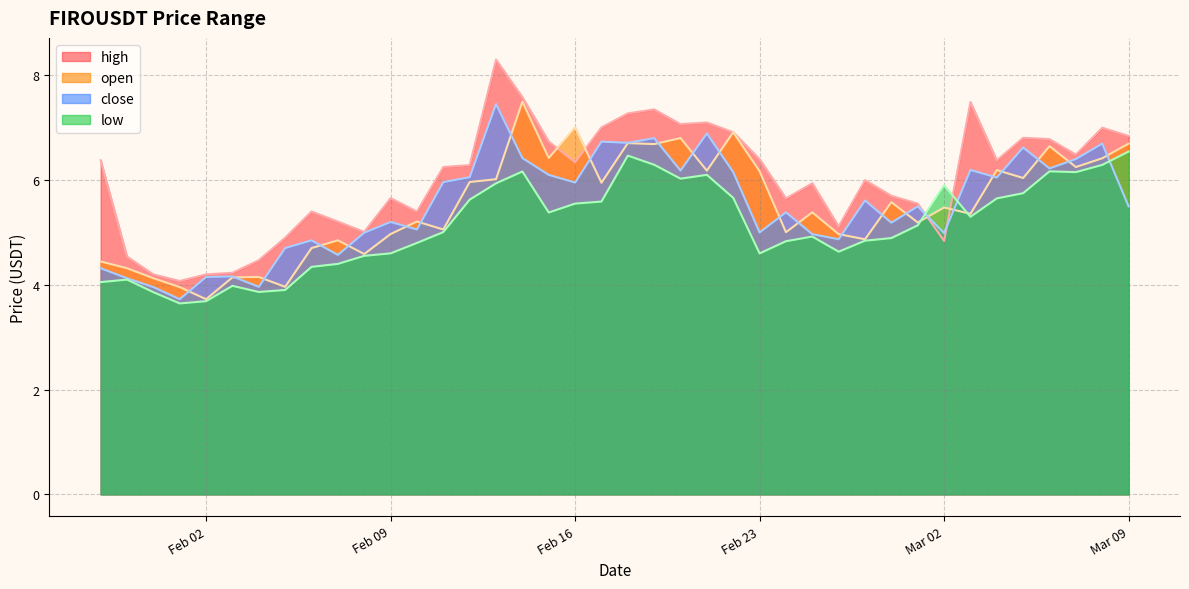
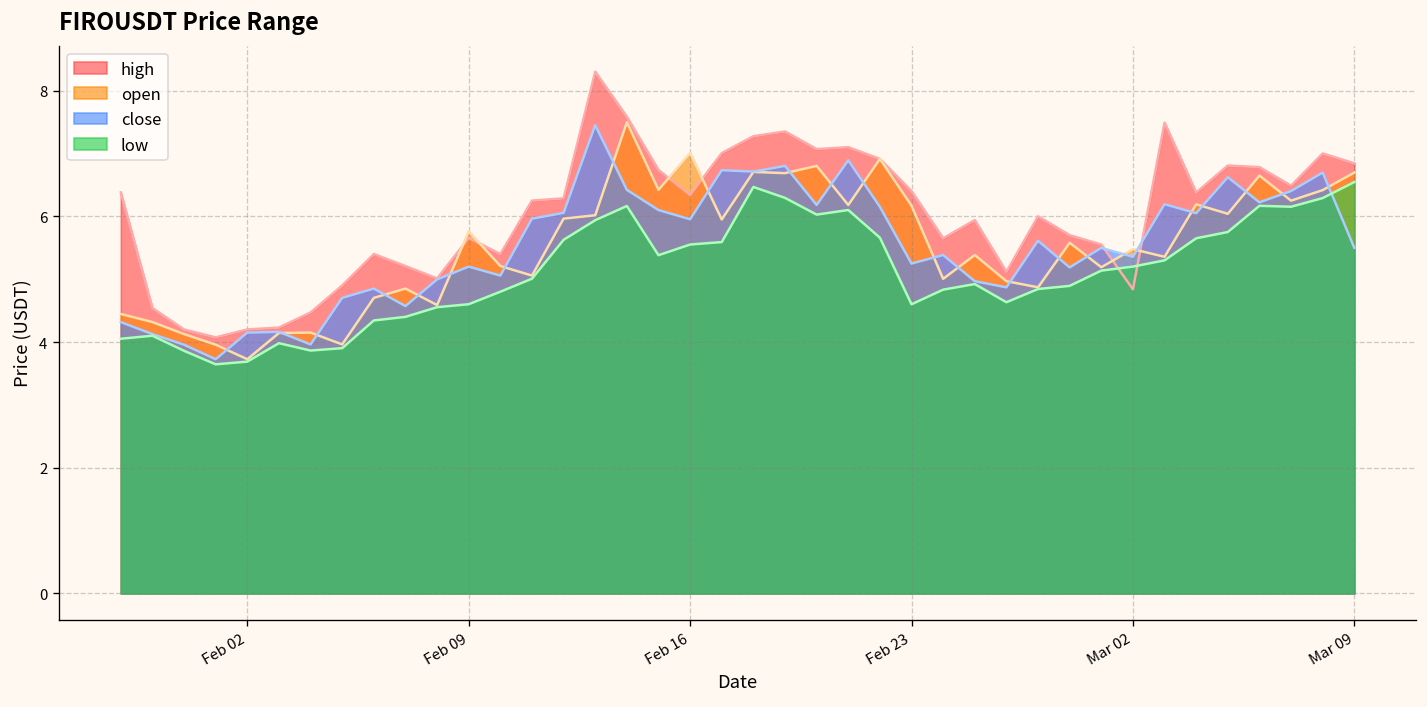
  {
    "high": {
      "Feb 02": 4.2,
      "Feb 09": 5.7,
      "Feb 16": 6.3,
      "Feb 23": 6.4,
      "Mar 02": 4.8,
      "Mar 09": 6.8
    },
    "open": {
-     "Feb 09": 5.0,
+     "Feb 09": 5.8,
      "Feb 16": 7.0,
      "Feb 23": 6.2,
      "Mar 02": 5.5,
      "Mar 09": 6.7
    },
    "close": {
      "Feb 02": 4.2,
      "Feb 09": 5.2,
      "Feb 16": 6.0,
-     "Feb 23": 5.0,
-     "Mar 02": 5.0,
+     "Feb 23": 5.2,
+     "Mar 02": 5.4,
      "Mar 09": 5.5
    },
    "low": {
      "Feb 09": 4.6,
      "Feb 16": 5.6,
      "Feb 23": 4.6,
-     "Mar 02": 5.9,
+     "Mar 02": 5.2,
      "Mar 09": 6.5
    }
  }
